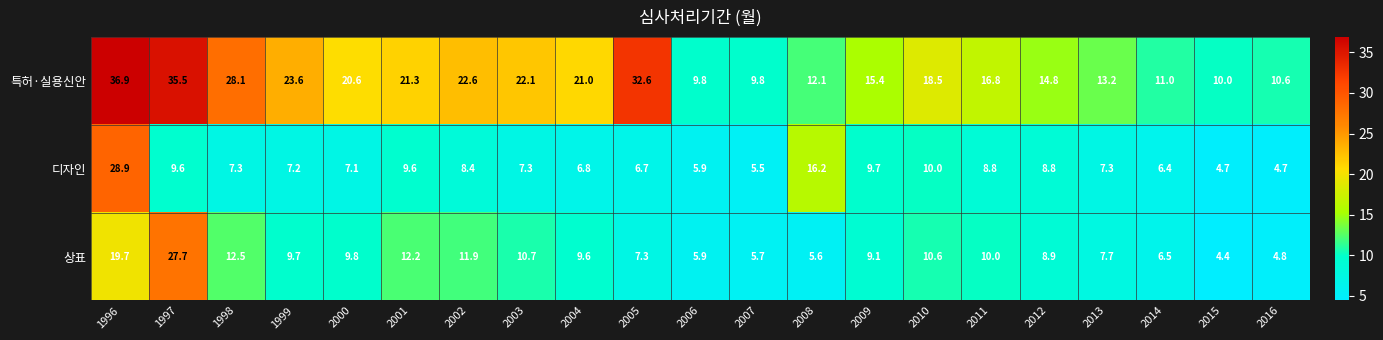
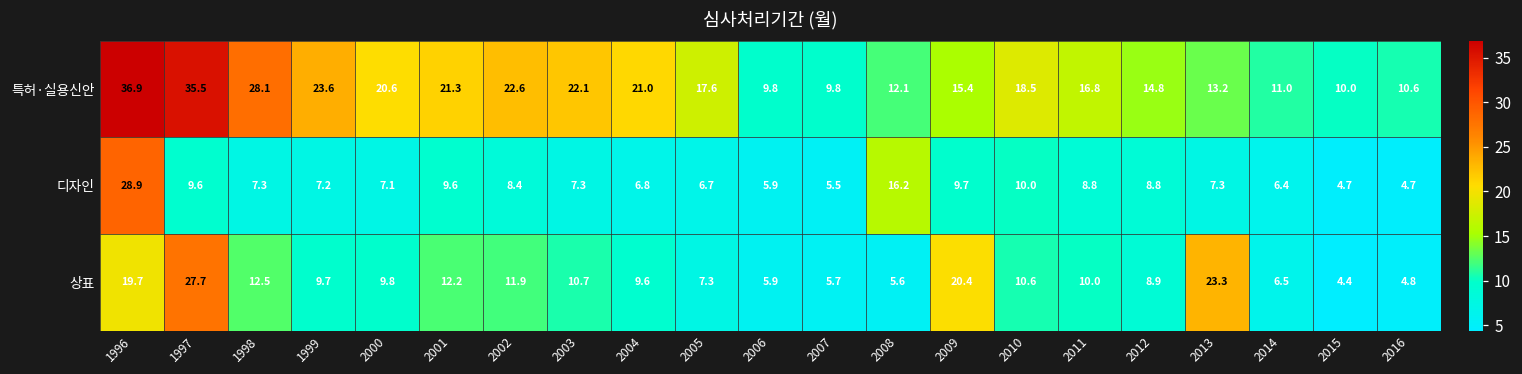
  {
    "특허·실용신안": {
      "1996": 36.9,
      "1997": 35.5,
      "1998": 28.1,
      "1999": 23.6,
      "2000": 20.6,
      "2001": 21.3,
      "2002": 22.6,
      "2003": 22.1,
      "2004": 21.0,
-     "2005": 32.6,
+     "2005": 17.6,
      "2006": 9.8,
      "2007": 9.8,
      "2008": 12.1,
      "2009": 15.4,
      "2010": 18.5,
      "2011": 16.8,
      "2012": 14.8,
      "2013": 13.2,
      "2014": 11.0,
      "2015": 10.0,
      "2016": 10.6
    },
    "디자인": {
      "1996": 28.9,
      "1997": 9.6,
      "1998": 7.3,
      "1999": 7.2,
      "2000": 7.1,
      "2001": 9.6,
      "2002": 8.4,
      "2003": 7.3,
      "2004": 6.8,
      "2005": 6.7,
      "2006": 5.9,
      "2007": 5.5,
      "2008": 16.2,
      "2009": 9.7,
      "2010": 10.0,
      "2011": 8.8,
      "2012": 8.8,
      "2013": 7.3,
      "2014": 6.4,
      "2015": 4.7,
      "2016": 4.7
    },
    "상표": {
      "1996": 19.7,
      "1997": 27.7,
      "1998": 12.5,
      "1999": 9.7,
      "2000": 9.8,
      "2001": 12.2,
      "2002": 11.9,
      "2003": 10.7,
      "2004": 9.6,
      "2005": 7.3,
      "2006": 5.9,
      "2007": 5.7,
      "2008": 5.6,
-     "2009": 9.1,
+     "2009": 20.4,
      "2010": 10.6,
      "2011": 10.0,
      "2012": 8.9,
-     "2013": 7.7,
+     "2013": 23.3,
      "2014": 6.5,
      "2015": 4.4,
      "2016": 4.8
    }
  }
